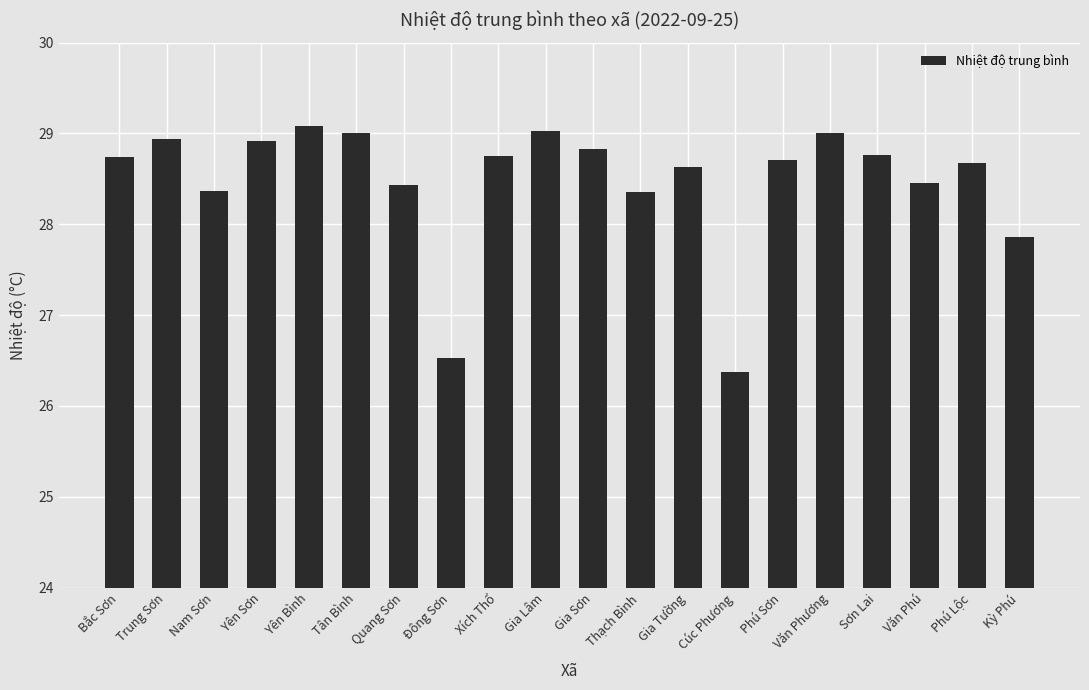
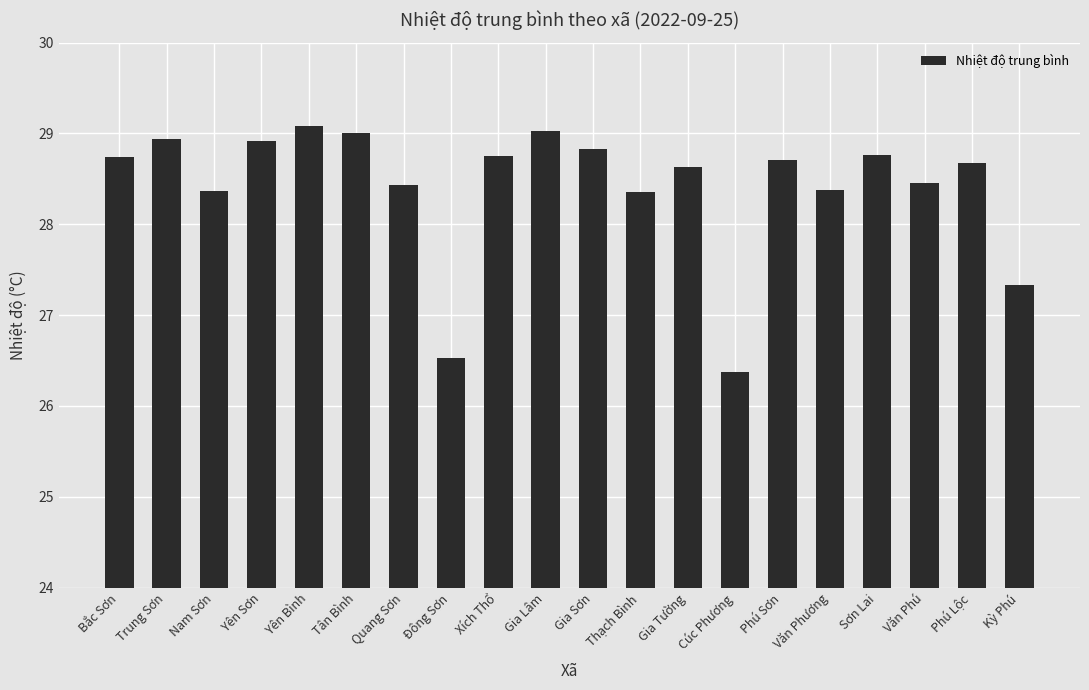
  {
    "Bắc Sơn": 28.7,
    "Trung Sơn": 28.9,
    "Nam Sơn": 28.4,
    "Yên Sơn": 28.9,
    "Yên Bình": 29.1,
    "Tân Bình": 29.0,
    "Quang Sơn": 28.4,
    "Đông Sơn": 26.5,
    "Xích Thổ": 28.8,
    "Gia Lâm": 29.0,
    "Gia Sơn": 28.8,
    "Thạch Bình": 28.4,
    "Gia Tường": 28.6,
    "Cúc Phương": 26.4,
    "Phú Sơn": 28.7,
-   "Văn Phương": 29.0,
+   "Văn Phương": 28.4,
    "Sơn Lai": 28.8,
    "Văn Phú": 28.5,
    "Phú Lộc": 28.7,
-   "Kỳ Phú": 27.9
+   "Kỳ Phú": 27.3
  }
